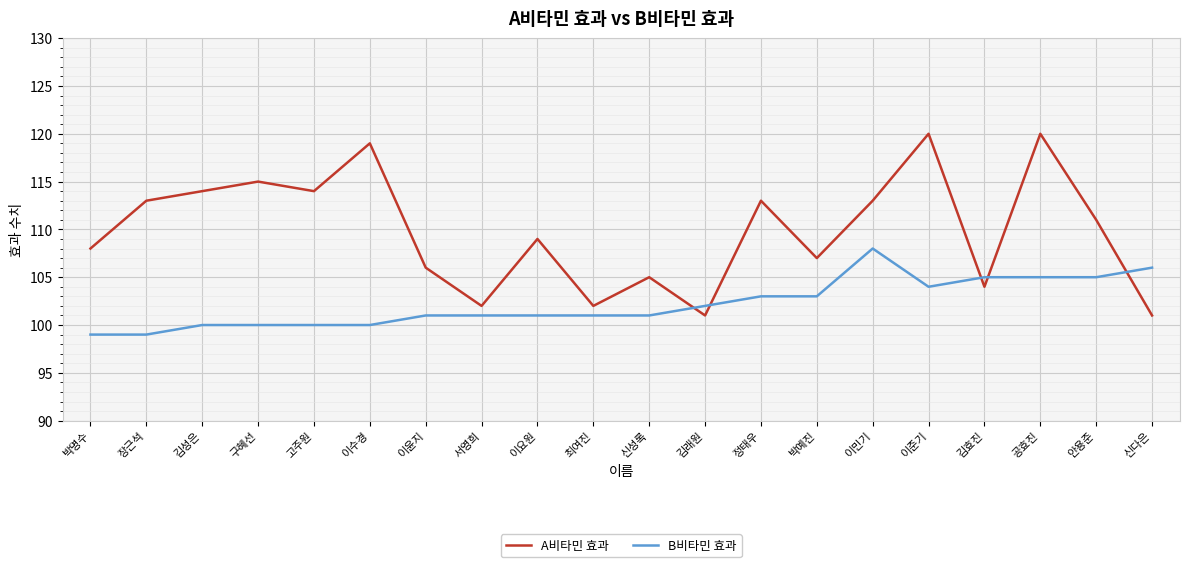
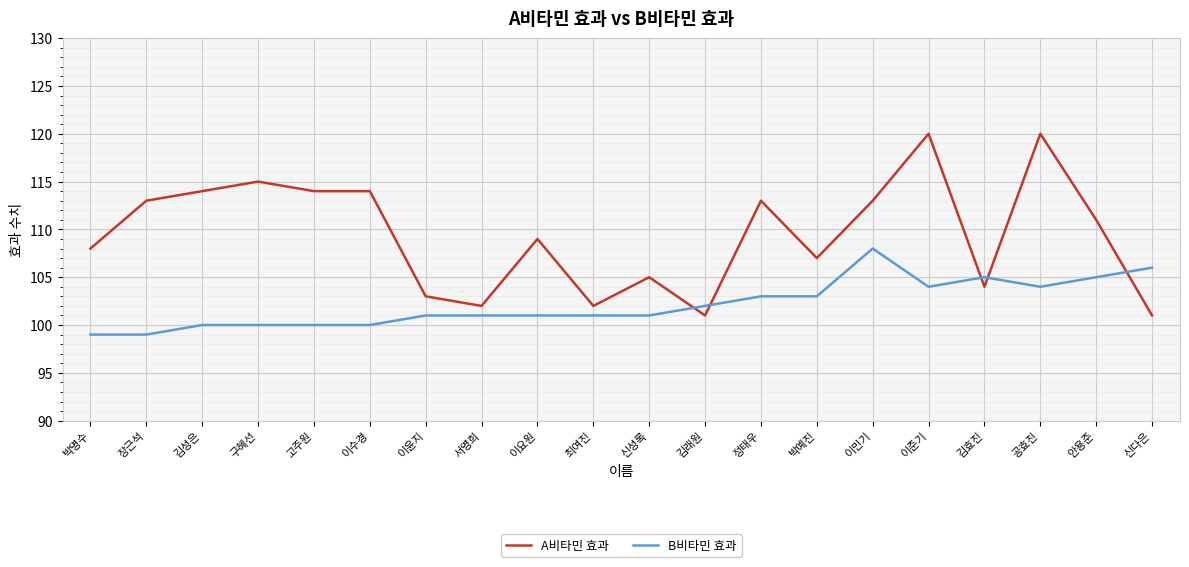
  {
    "A비타민 효과": {
      "박명수": 108,
      "장근석": 113,
      "김성은": 114,
      "구혜선": 115,
      "고주원": 114,
-     "이수경": 119,
-     "이윤지": 106,
+     "이수경": 114,
+     "이윤지": 103,
      "서영희": 102,
      "이요원": 109,
      "최여진": 102,
      "신성록": 105,
      "김래원": 101,
      "정태우": 113,
      "박예진": 107,
      "이민기": 113,
      "이준기": 120,
      "김효진": 104,
      "공효진": 120,
      "안용준": 111,
      "신다은": 101
    },
    "B비타민 효과": {
      "박명수": 99,
      "장근석": 99,
      "김성은": 100,
      "구혜선": 100,
      "고주원": 100,
      "이수경": 100,
      "이윤지": 101,
      "서영희": 101,
      "이요원": 101,
      "최여진": 101,
      "신성록": 101,
      "김래원": 102,
      "정태우": 103,
      "박예진": 103,
      "이민기": 108,
      "이준기": 104,
      "김효진": 105,
-     "공효진": 105,
+     "공효진": 104,
      "안용준": 105,
      "신다은": 106
    }
  }
